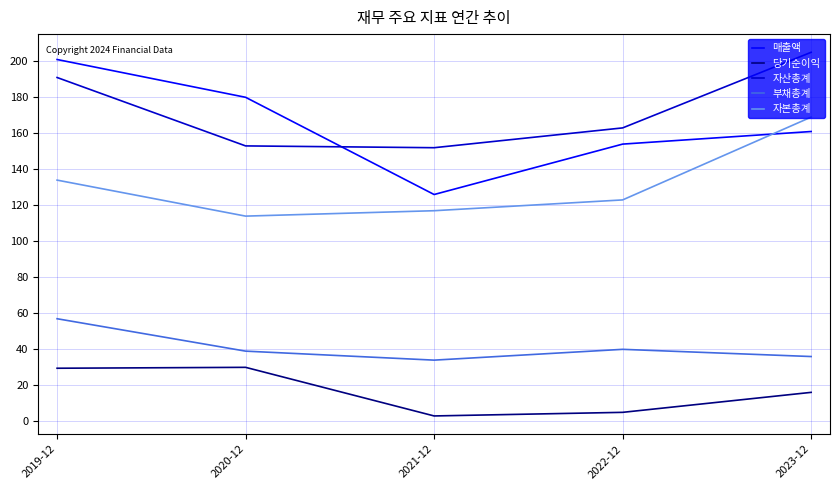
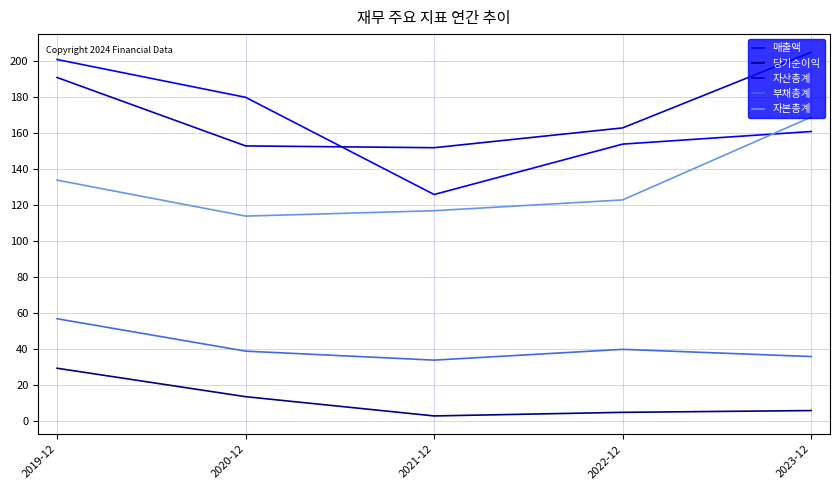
  {
    "당기순이익": {
      "2019-12": 30,
-     "2020-12": 30,
+     "2020-12": 14,
      "2021-12": 3,
      "2022-12": 5,
-     "2023-12": 16
+     "2023-12": 6
    }
  }
